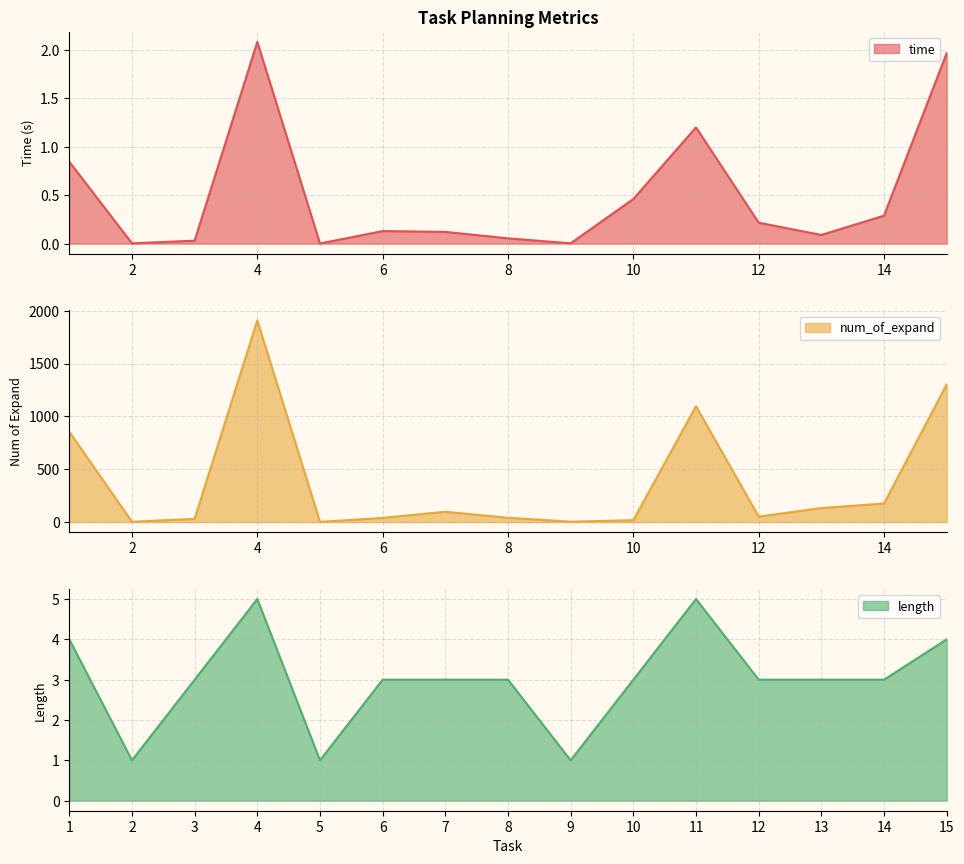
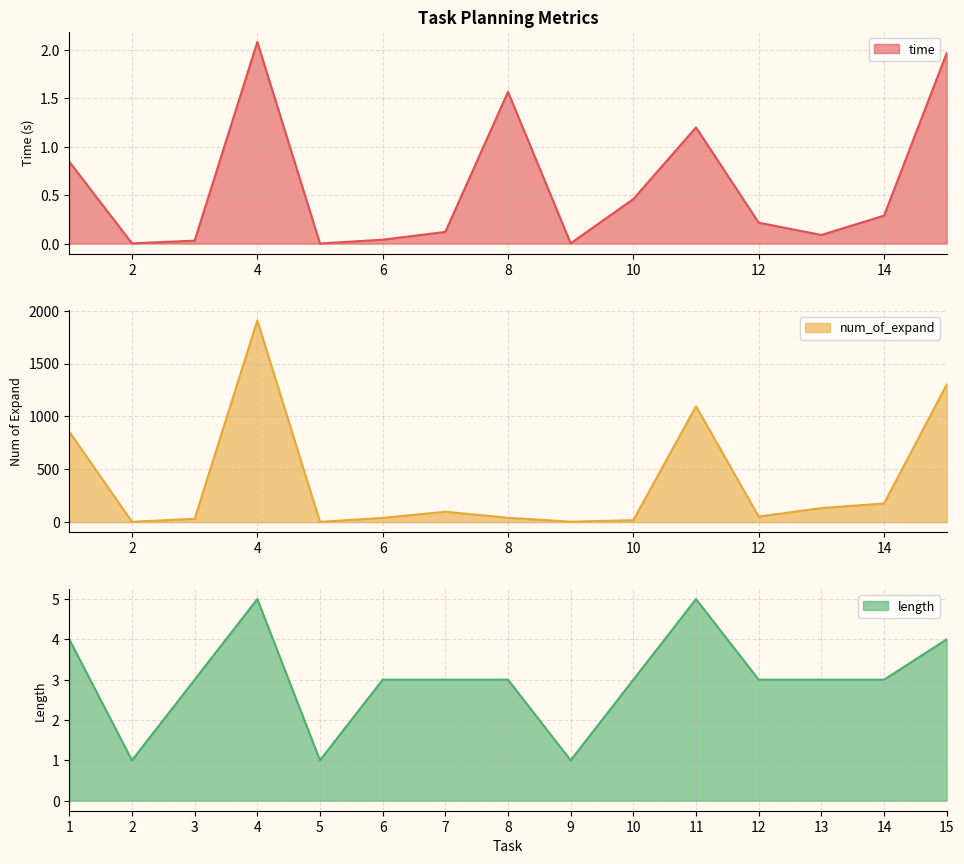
  {
    "Task Planning Metrics": {
      "2": 0.0,
      "4": 2.1,
-     "6": 0.1,
-     "8": 0.1,
+     "6": 0.0,
+     "8": 1.6,
      "10": 0.5,
      "12": 0.2,
      "14": 0.3
    }
  }
